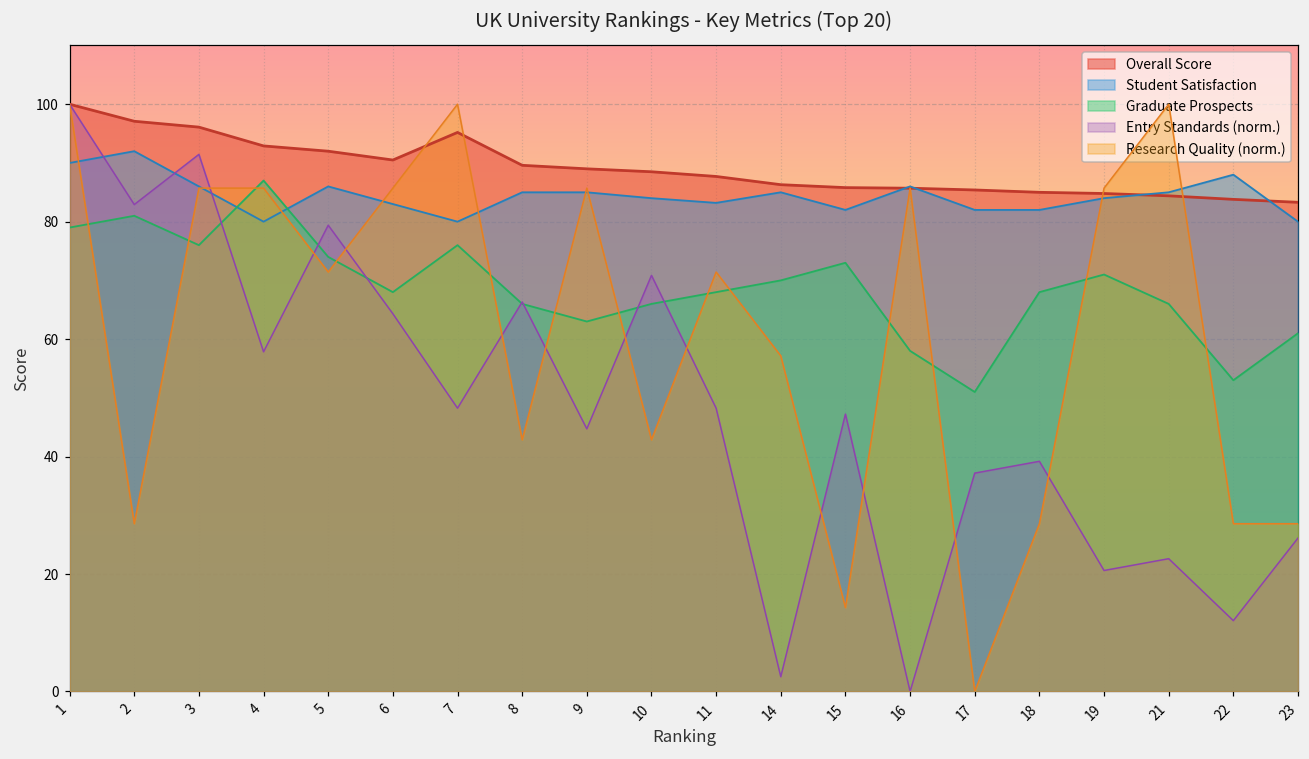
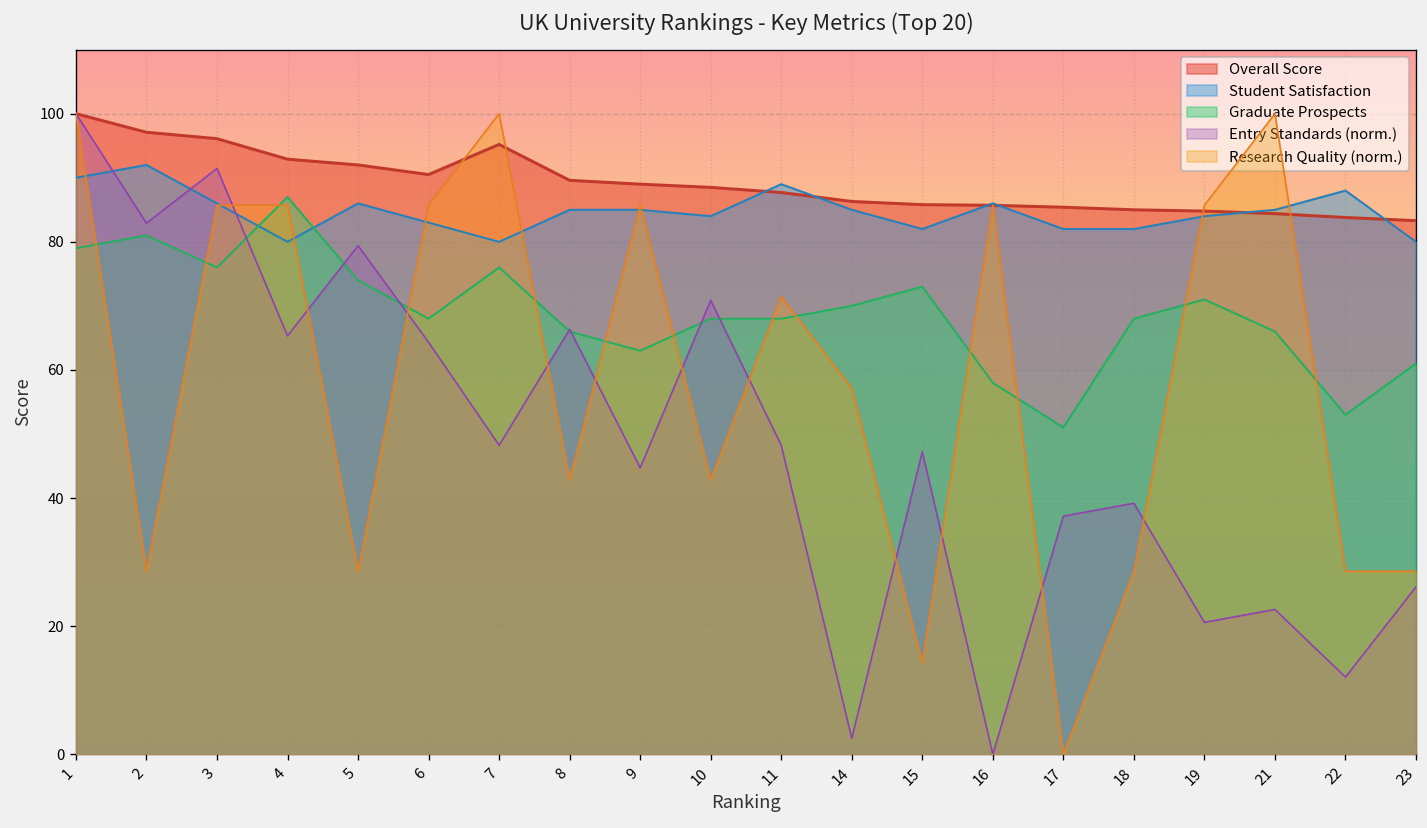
  {
    "Overall Score": {
      "2": 97,
      "3": 96,
      "4": 93,
      "5": 92,
      "6": 91,
      "7": 95,
      "8": 90,
      "9": 89,
      "10": 89,
      "11": 88,
      "14": 86,
      "15": 86,
      "17": 85,
      "18": 85,
      "19": 85,
      "21": 84,
      "22": 84,
      "23": 83
    },
    "Student Satisfaction": {
      "1": 90,
      "2": 92,
      "4": 80,
      "5": 86,
      "6": 83,
      "7": 80,
      "8": 85,
      "9": 85,
      "10": 84,
-     "11": 83,
+     "11": 89,
      "14": 85,
      "15": 82,
      "17": 82,
      "18": 82,
      "19": 84,
      "21": 85,
      "22": 88,
      "23": 80
    },
    "Graduate Prospects": {
      "1": 79,
      "2": 81,
      "3": 76,
      "4": 87,
      "5": 74,
      "6": 68,
      "7": 76,
      "9": 63,
-     "10": 66,
+     "10": 68,
      "11": 68,
      "14": 70,
      "15": 73,
      "16": 58,
      "17": 51,
      "18": 68,
      "19": 71,
      "21": 66,
      "22": 53,
      "23": 61
    },
    "Entry Standards (norm.)": {
      "2": 83,
      "3": 91,
-     "4": 58,
+     "4": 65,
      "5": 79,
      "6": 64,
      "7": 48,
      "9": 45,
      "10": 71,
      "11": 48,
      "14": 3,
      "15": 47,
      "16": 0,
      "17": 37,
      "18": 39,
      "19": 21,
      "21": 23,
      "22": 12,
      "23": 26
    },
    "Research Quality (norm.)": {
      "2": 29,
      "4": 86,
-     "5": 71,
+     "5": 29,
      "6": 86,
      "7": 100,
      "8": 43,
      "9": 86,
      "10": 43,
      "11": 71,
      "14": 57,
      "15": 14,
      "17": 0,
      "18": 29,
      "19": 86,
      "22": 29,
      "23": 29
    }
  }
